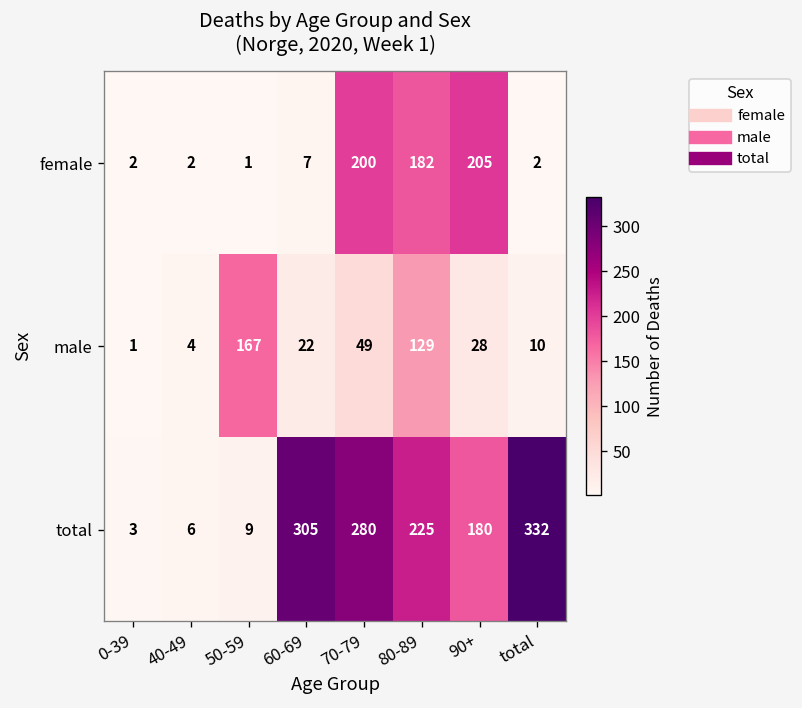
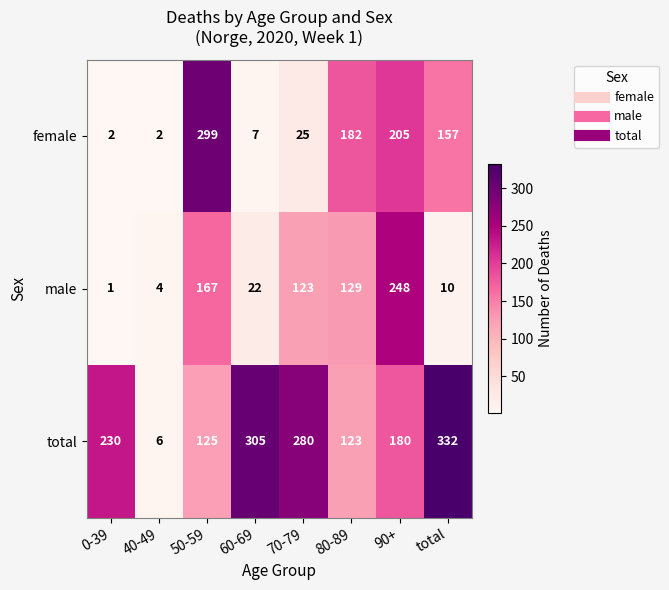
  {
    "female": {
      "0-39": 2,
      "40-49": 2,
-     "50-59": 1,
+     "50-59": 299,
      "60-69": 7,
-     "70-79": 200,
+     "70-79": 25,
      "80-89": 182,
      "90+": 205,
-     "total": 2
+     "total": 157
    },
    "male": {
      "0-39": 1,
      "40-49": 4,
      "50-59": 167,
      "60-69": 22,
-     "70-79": 49,
+     "70-79": 123,
      "80-89": 129,
-     "90+": 28,
+     "90+": 248,
      "total": 10
    },
    "total": {
-     "0-39": 3,
+     "0-39": 230,
      "40-49": 6,
-     "50-59": 9,
+     "50-59": 125,
      "60-69": 305,
      "70-79": 280,
-     "80-89": 225,
+     "80-89": 123,
      "90+": 180,
      "total": 332
    }
  }
